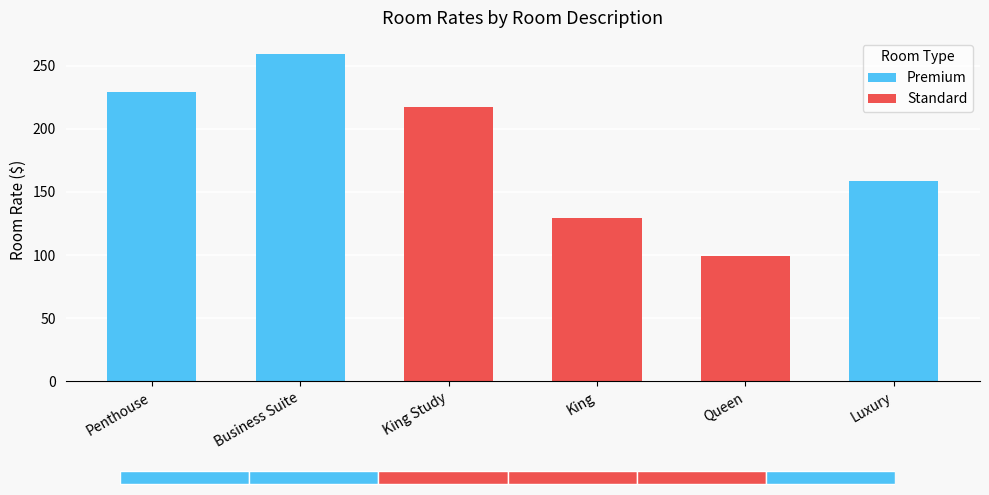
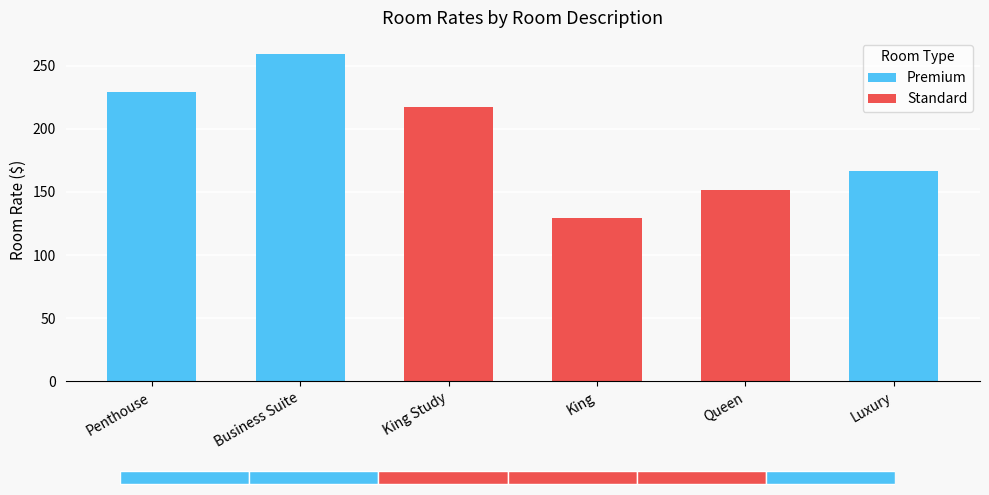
  {
    "Room Rates by Room Description": {
      "Penthouse": 229,
      "Business Suite": 259,
      "King Study": 217,
      "King": 130,
-     "Queen": 99,
-     "Luxury": 159
+     "Queen": 152,
+     "Luxury": 167
    }
  }
